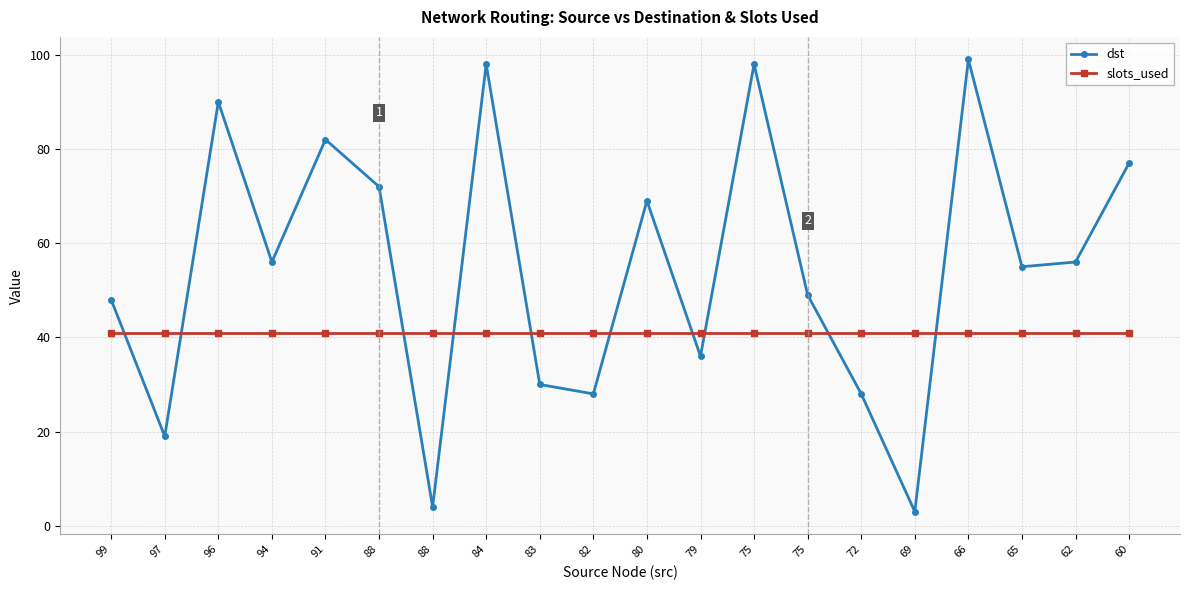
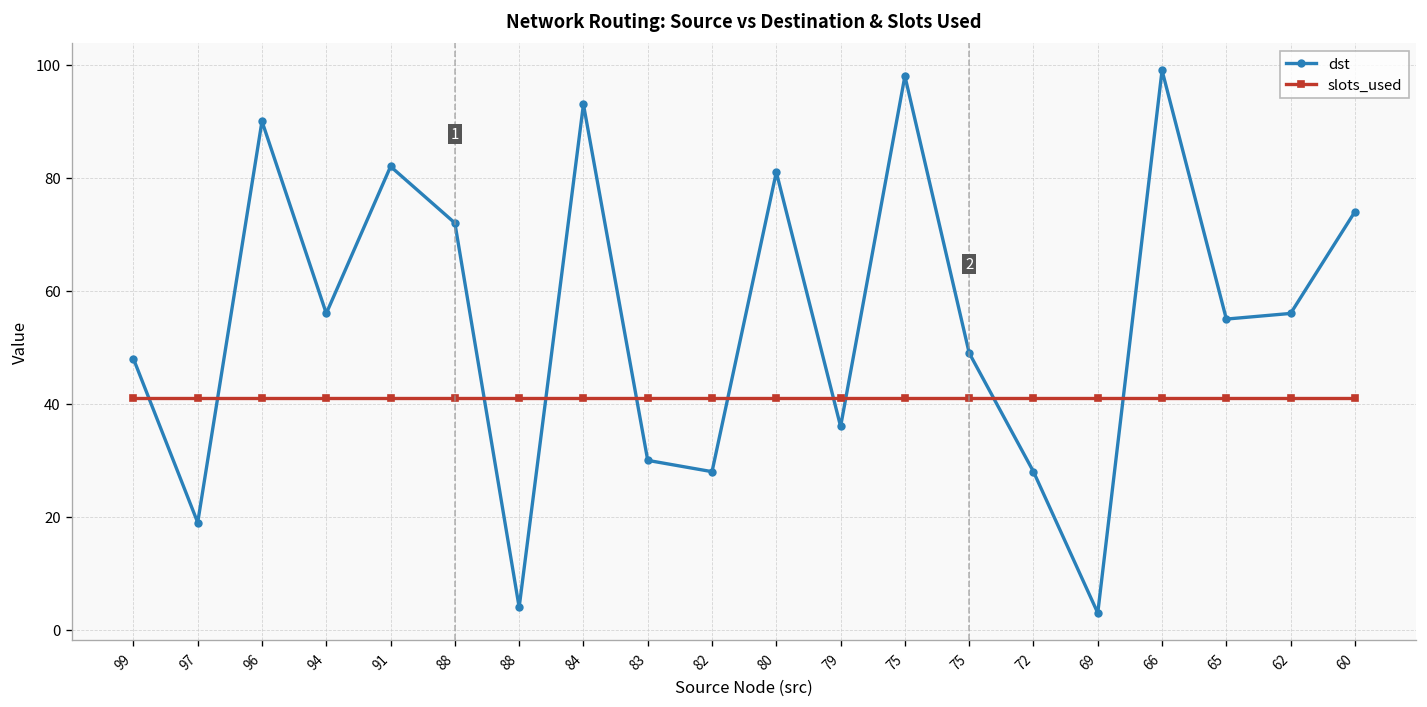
  {
    "dst": {
      "99": 48,
      "97": 19,
      "96": 90,
      "94": 56,
      "91": 82,
-     "84": 98,
+     "84": 93,
      "83": 30,
      "82": 28,
-     "80": 69,
+     "80": 81,
      "79": 36,
      "72": 28,
      "69": 3,
      "66": 99,
      "65": 55,
      "62": 56,
-     "60": 77
+     "60": 74
    },
    "slots_used": {
      "99": 41,
      "97": 41,
      "96": 41,
      "94": 41,
      "91": 41,
      "84": 41,
      "83": 41,
      "82": 41,
      "80": 41,
      "79": 41,
      "72": 41,
      "69": 41,
      "66": 41,
      "65": 41,
      "62": 41,
      "60": 41
    }
  }
